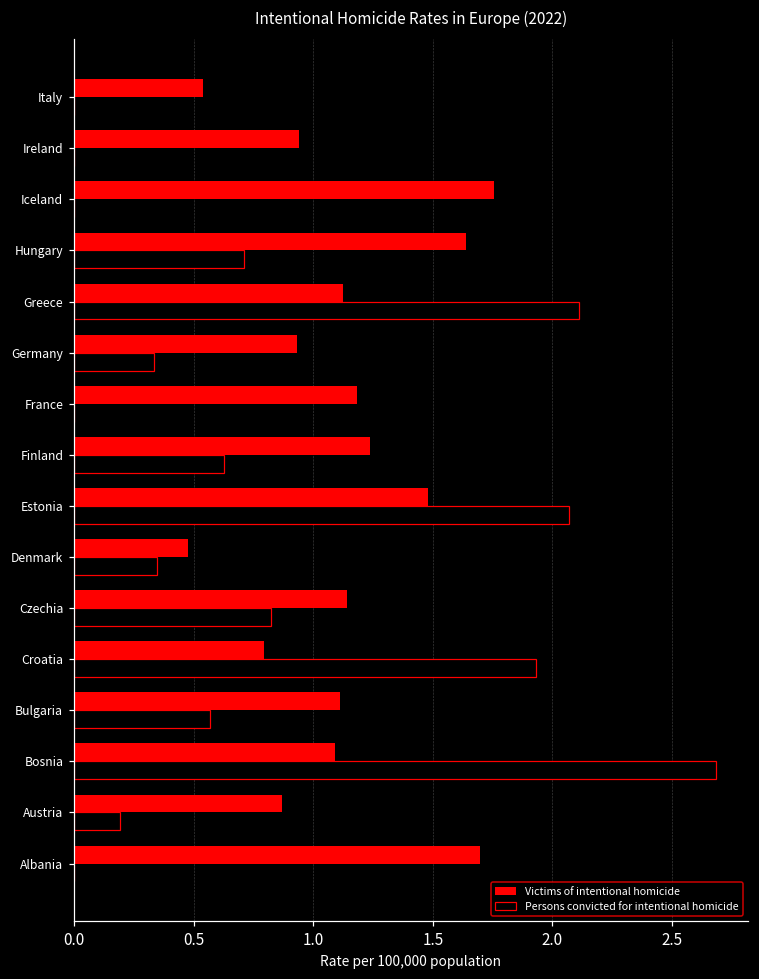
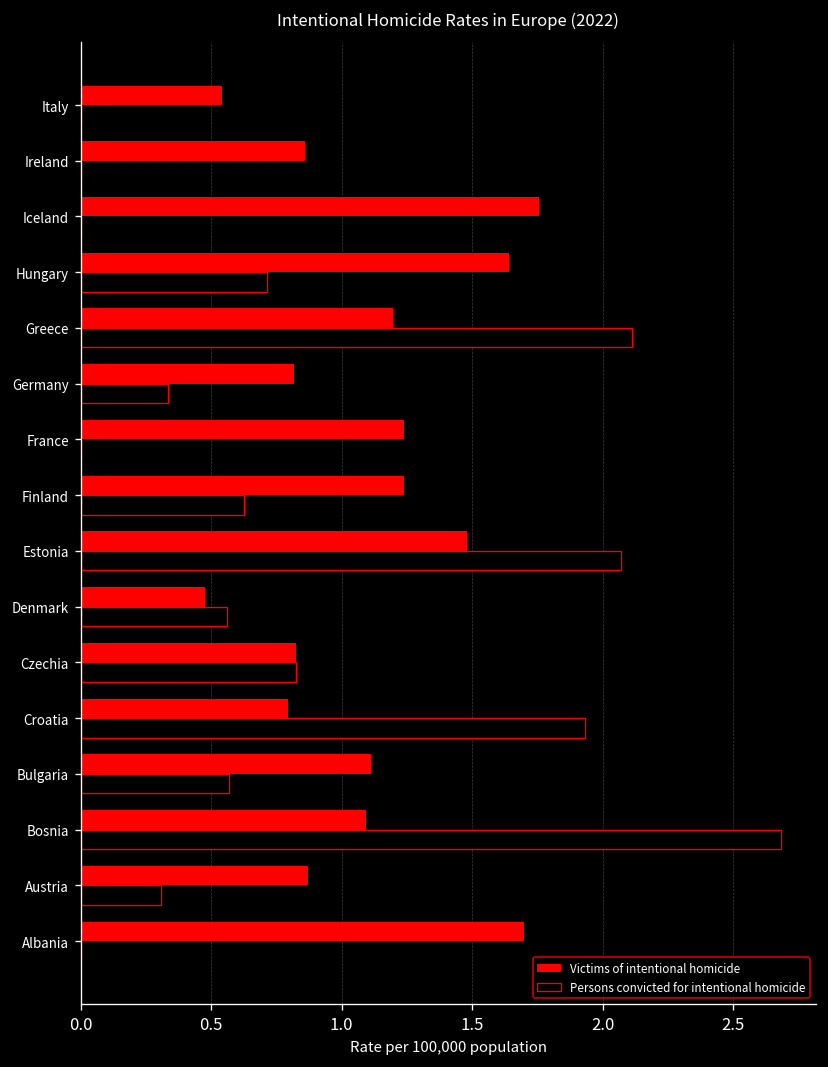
  {
    "Victims of intentional homicide": {
      "Italy": 0.54,
-     "Ireland": 0.94,
+     "Ireland": 0.86,
      "Iceland": 1.75,
      "Hungary": 1.64,
-     "Greece": 1.12,
-     "Germany": 0.93,
-     "France": 1.18,
+     "Greece": 1.20,
+     "Germany": 0.82,
+     "France": 1.24,
      "Finland": 1.24,
      "Estonia": 1.48,
      "Denmark": 0.48,
-     "Czechia": 1.14,
+     "Czechia": 0.82,
      "Croatia": 0.79,
      "Bulgaria": 1.11,
      "Bosnia": 1.09,
      "Austria": 0.87,
      "Albania": 1.70
    },
    "Persons convicted for intentional homicide": {
      "Italy": 0.00,
      "Ireland": 0.00,
      "Iceland": 0.00,
      "Hungary": 0.71,
      "Greece": 2.11,
      "Germany": 0.34,
      "France": 0.00,
      "Finland": 0.63,
      "Estonia": 2.07,
-     "Denmark": 0.35,
+     "Denmark": 0.56,
      "Czechia": 0.82,
      "Croatia": 1.93,
      "Bulgaria": 0.57,
      "Bosnia": 2.68,
-     "Austria": 0.19,
+     "Austria": 0.31,
      "Albania": 0.00
    }
  }
